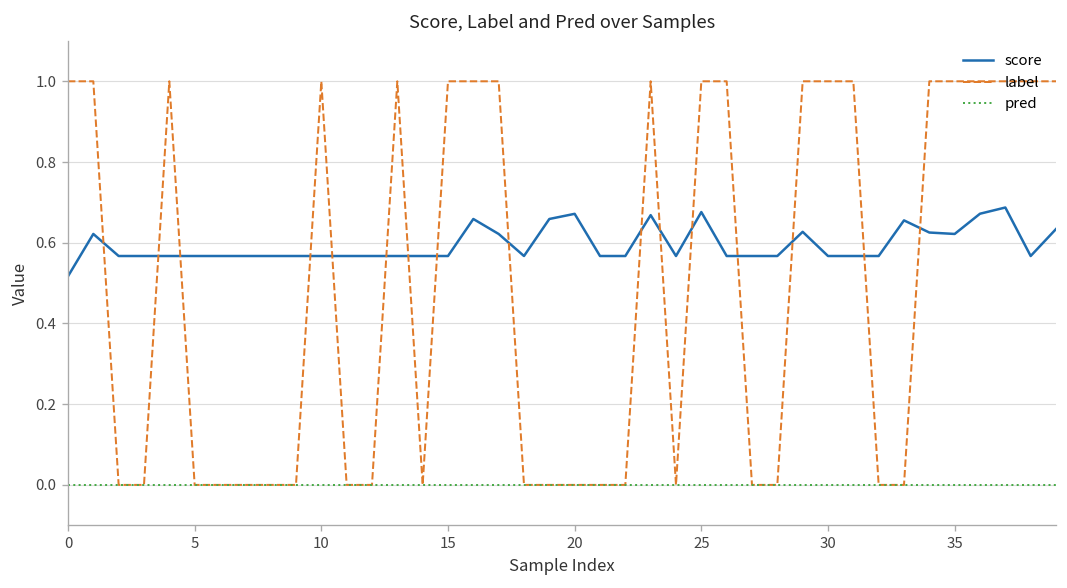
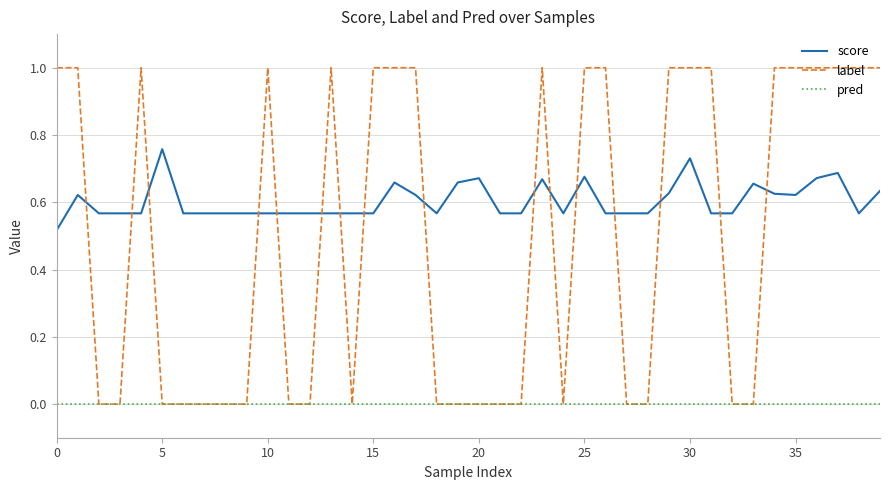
  {
    "score": {
      "0": 0.52,
-     "5": 0.57,
+     "5": 0.76,
      "10": 0.57,
      "15": 0.57,
      "20": 0.67,
      "25": 0.68,
-     "30": 0.57,
+     "30": 0.73,
      "35": 0.62
    },
    "label": {
      "0": 1.00,
      "10": 1.00,
      "15": 1.00,
      "25": 1.00,
      "30": 1.00,
      "35": 1.00
    },
    "pred": {
      "0": 0.00,
      "10": 0.00,
      "15": 0.00,
      "25": 0.00,
      "30": 0.00,
      "35": 0.00
    }
  }
